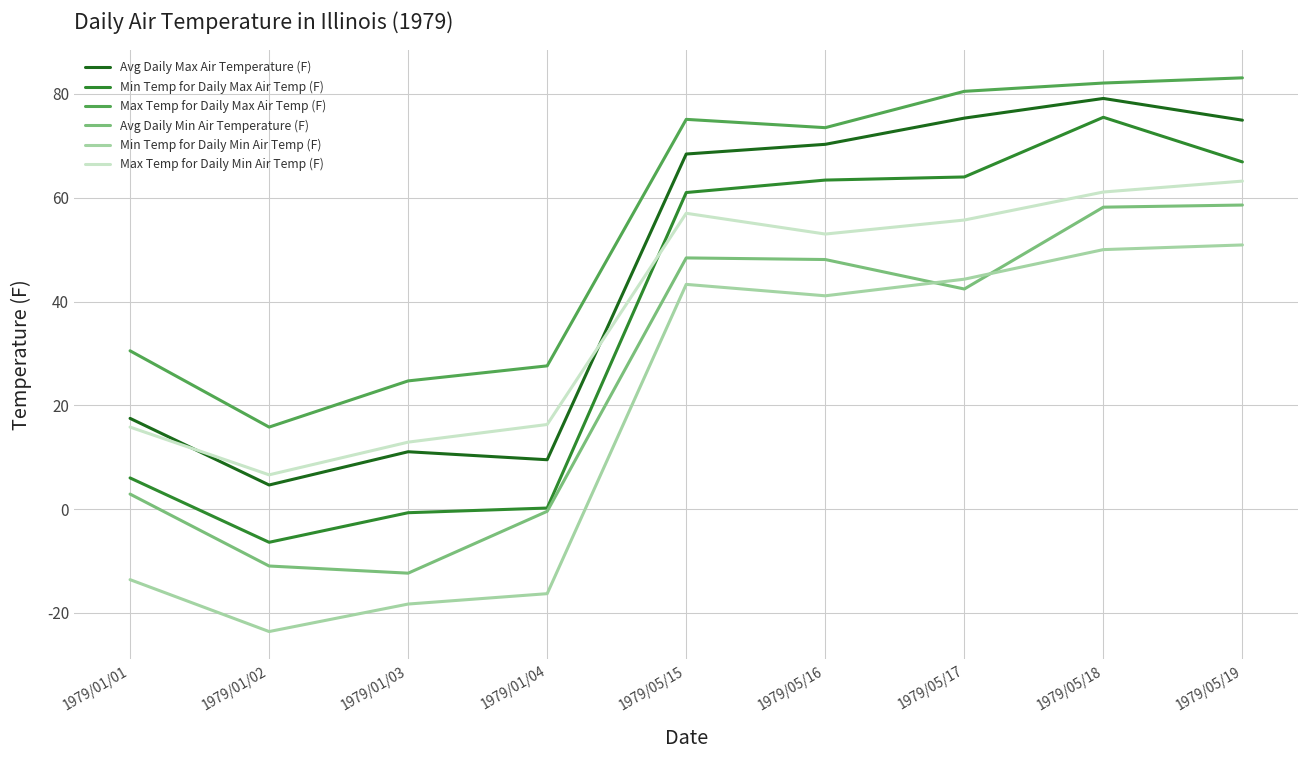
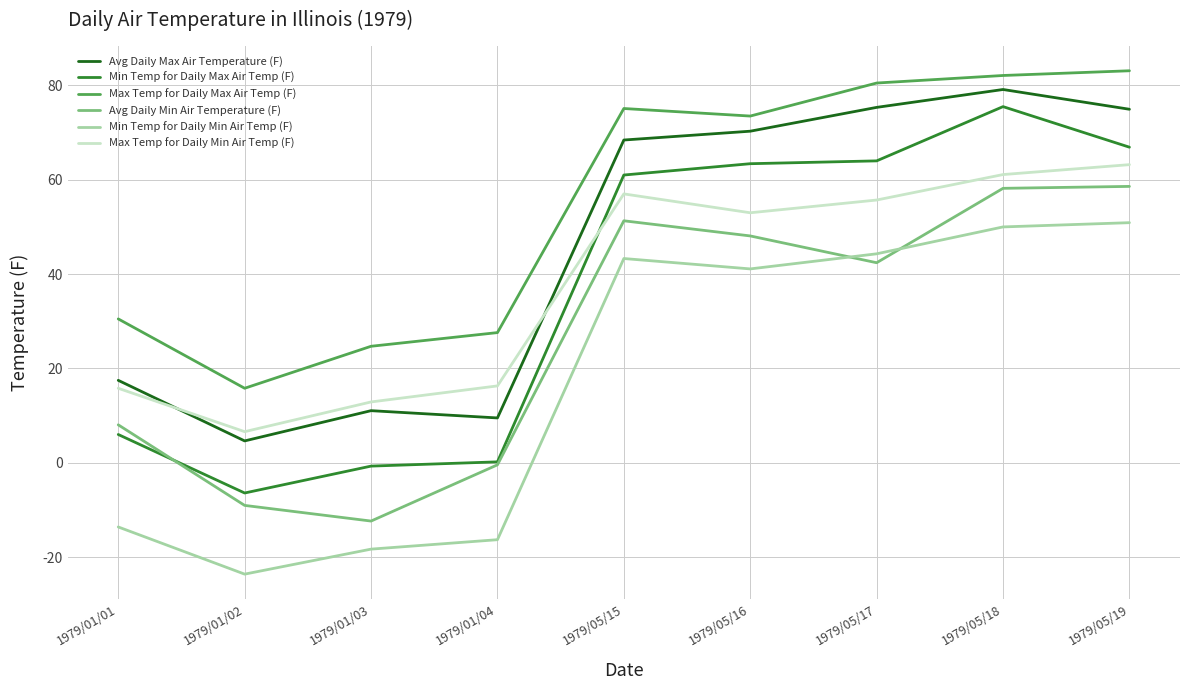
  {
    "Avg Daily Min Air Temperature (F)": {
-     "1979/01/01": 3,
-     "1979/01/02": -11,
+     "1979/01/01": 8,
+     "1979/01/02": -9,
      "1979/01/03": -12,
      "1979/01/04": 0,
-     "1979/05/15": 48,
+     "1979/05/15": 51,
      "1979/05/16": 48,
      "1979/05/17": 42,
      "1979/05/18": 58,
      "1979/05/19": 59
    }
  }
